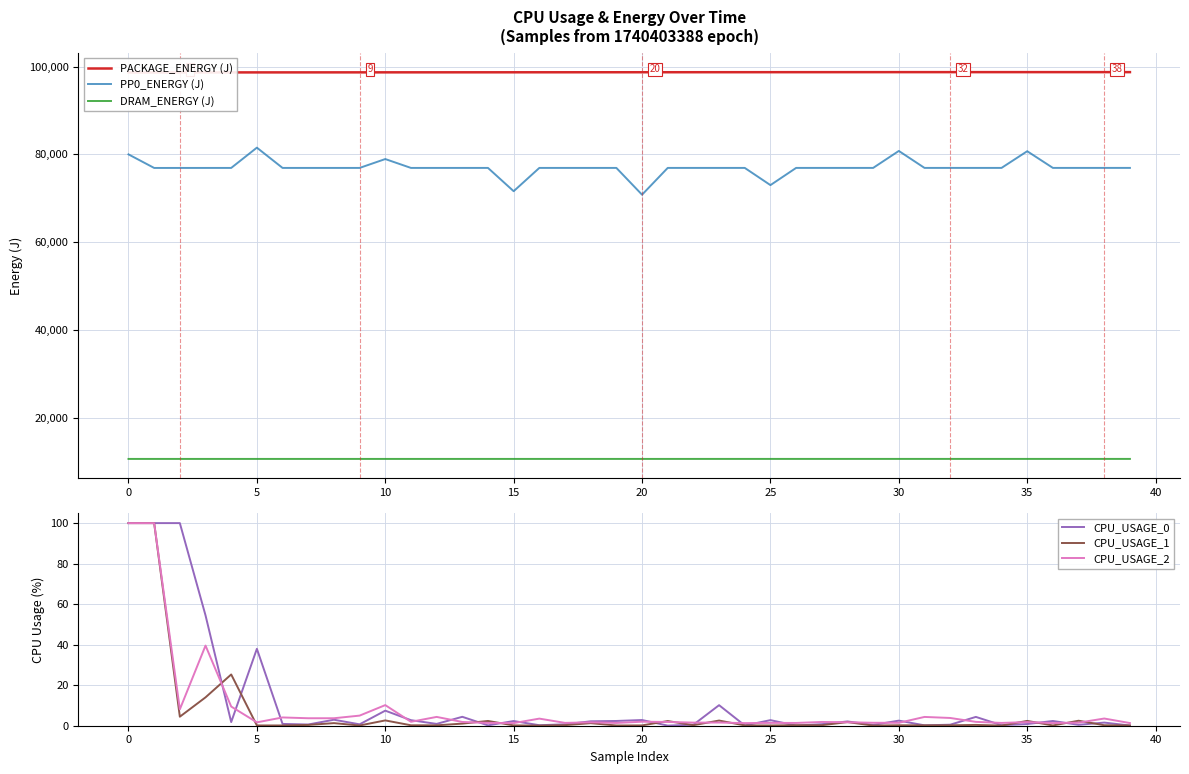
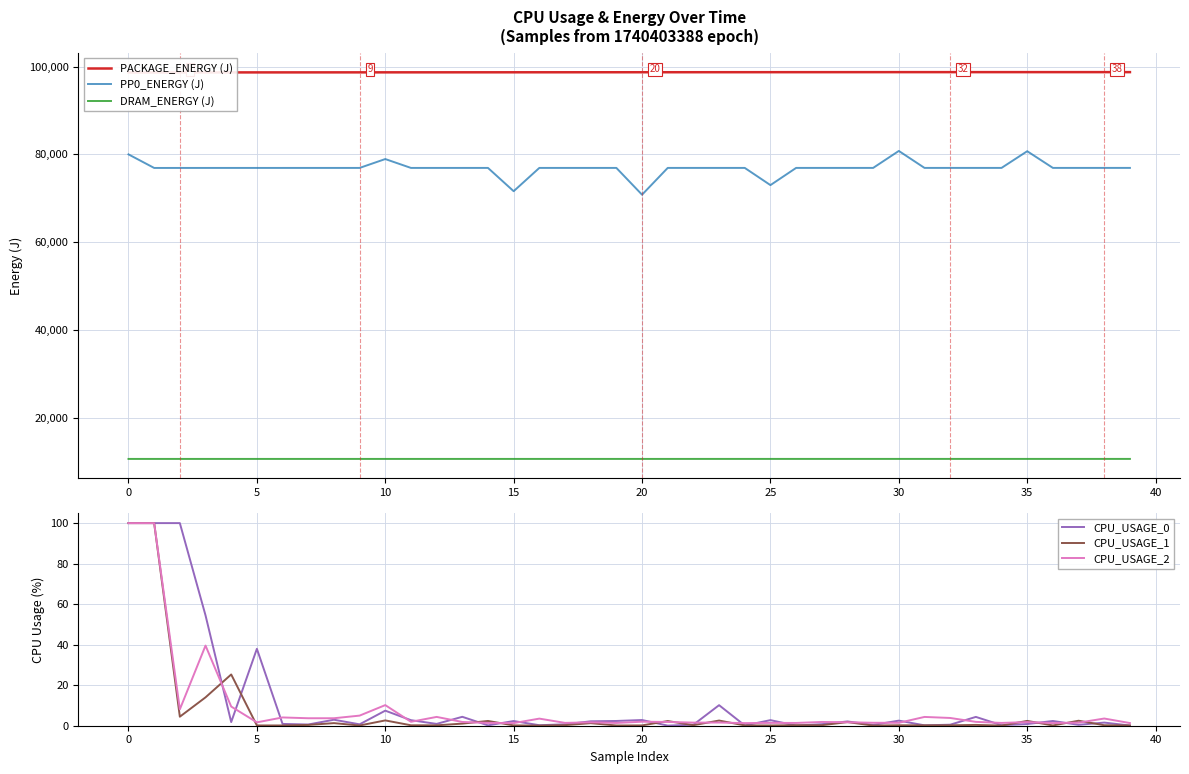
  {
    "CPU Usage & Energy Over Time (Samples from 1740403388 epoch)": {
      "PACKAGE_ENERGY (J)": {
        "5": "99,000",
        "10": "99,000",
        "15": "99,000",
        "20": "99,000",
        "25": "99,000",
        "30": "99,000",
        "35": "99,000"
      },
      "PP0_ENERGY (J)": {
        "0": "80,000",
-       "5": "82,000",
+       "5": "77,000",
        "10": "79,000",
        "15": "72,000",
        "20": "71,000",
        "25": "73,000",
        "30": "81,000",
        "35": "81,000"
      },
      "DRAM_ENERGY (J)": {
        "0": "11,000",
        "5": "11,000",
        "10": "11,000",
        "15": "11,000",
        "20": "11,000",
        "25": "11,000",
        "30": "11,000",
        "35": "11,000"
      }
    }
  }
